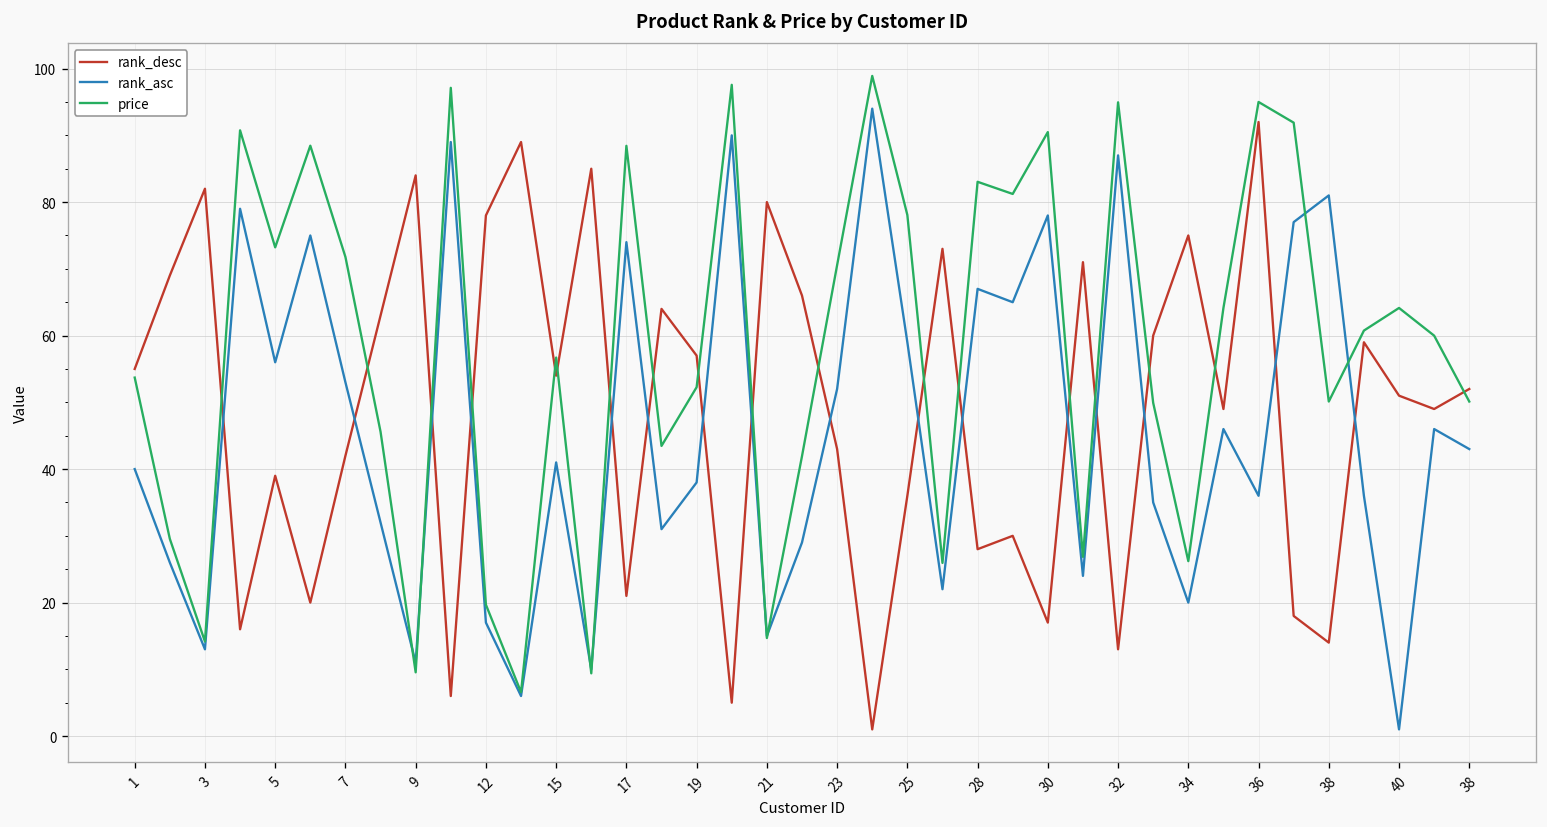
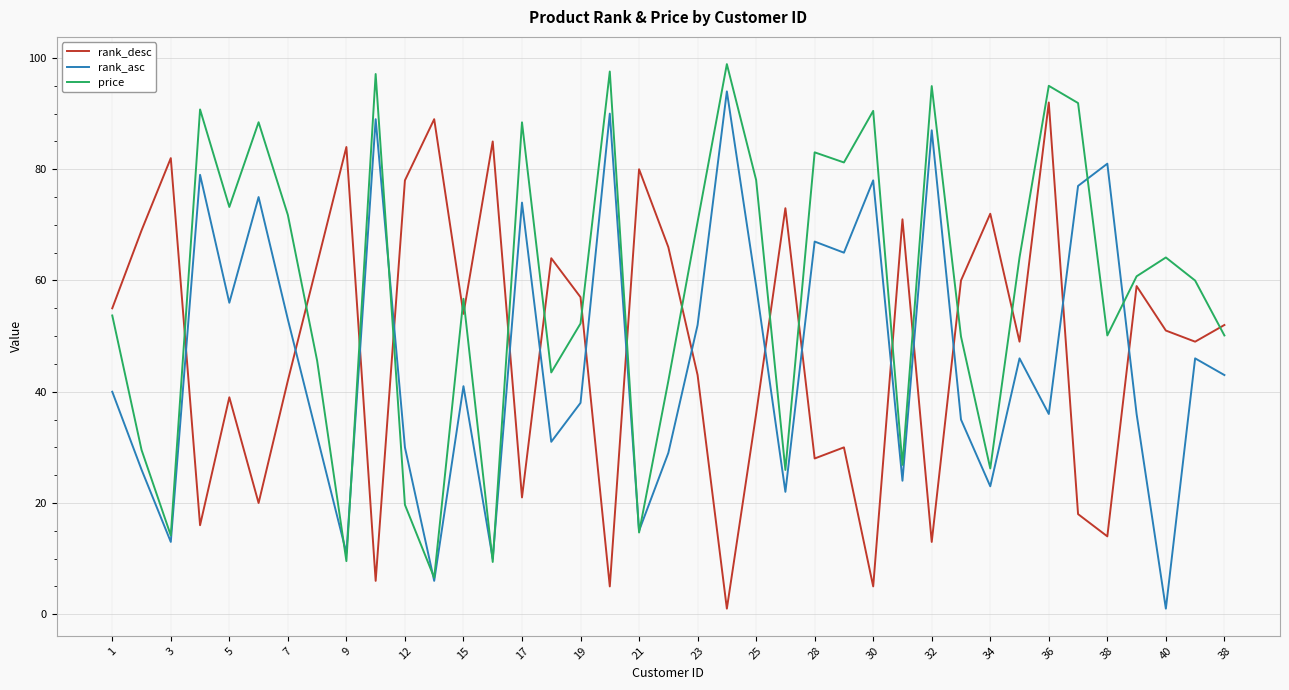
  {
    "rank_desc": {
      "12": 78,
      "28": 28,
-     "30": 17,
+     "30": 5,
      "32": 13,
-     "34": 75,
+     "34": 72,
      "36": 92,
      "40": 51
    },
    "rank_asc": {
-     "12": 17,
+     "12": 30,
      "28": 67,
      "30": 78,
      "32": 87,
-     "34": 20,
+     "34": 23,
      "36": 36,
      "40": 1
    },
    "price": {
      "12": 20,
      "28": 83,
      "30": 90,
      "32": 95,
      "34": 26,
      "36": 95,
      "40": 64
    }
  }
